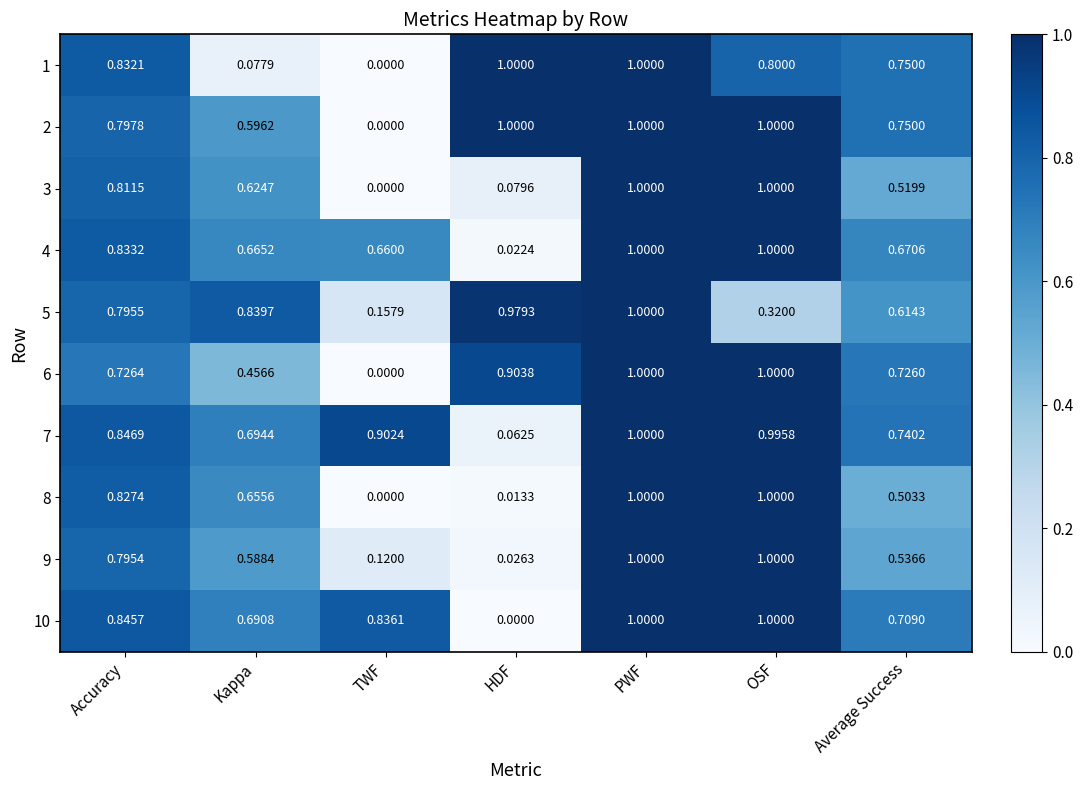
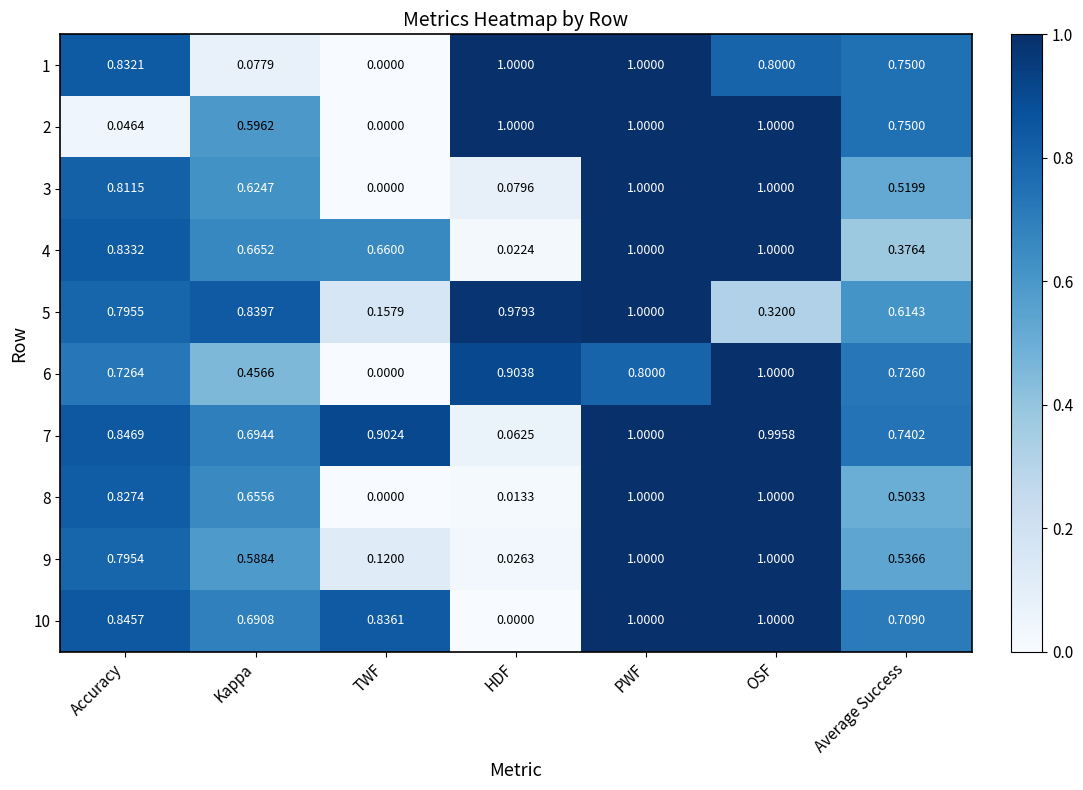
  {
    "1": {
      "Accuracy": 0.8321,
      "Kappa": 0.0779,
      "TWF": 0.0000,
      "HDF": 1.0000,
      "PWF": 1.0000,
      "OSF": 0.8000,
      "Average Success": 0.7500
    },
    "2": {
-     "Accuracy": 0.7978,
+     "Accuracy": 0.0464,
      "Kappa": 0.5962,
      "TWF": 0.0000,
      "HDF": 1.0000,
      "PWF": 1.0000,
      "OSF": 1.0000,
      "Average Success": 0.7500
    },
    "3": {
      "Accuracy": 0.8115,
      "Kappa": 0.6247,
      "TWF": 0.0000,
      "HDF": 0.0796,
      "PWF": 1.0000,
      "OSF": 1.0000,
      "Average Success": 0.5199
    },
    "4": {
      "Accuracy": 0.8332,
      "Kappa": 0.6652,
      "TWF": 0.6600,
      "HDF": 0.0224,
      "PWF": 1.0000,
      "OSF": 1.0000,
-     "Average Success": 0.6706
+     "Average Success": 0.3764
    },
    "5": {
      "Accuracy": 0.7955,
      "Kappa": 0.8397,
      "TWF": 0.1579,
      "HDF": 0.9793,
      "PWF": 1.0000,
      "OSF": 0.3200,
      "Average Success": 0.6143
    },
    "6": {
      "Accuracy": 0.7264,
      "Kappa": 0.4566,
      "TWF": 0.0000,
      "HDF": 0.9038,
-     "PWF": 1.0000,
+     "PWF": 0.8000,
      "OSF": 1.0000,
      "Average Success": 0.7260
    },
    "7": {
      "Accuracy": 0.8469,
      "Kappa": 0.6944,
      "TWF": 0.9024,
      "HDF": 0.0625,
      "PWF": 1.0000,
      "OSF": 0.9958,
      "Average Success": 0.7402
    },
    "8": {
      "Accuracy": 0.8274,
      "Kappa": 0.6556,
      "TWF": 0.0000,
      "HDF": 0.0133,
      "PWF": 1.0000,
      "OSF": 1.0000,
      "Average Success": 0.5033
    },
    "9": {
      "Accuracy": 0.7954,
      "Kappa": 0.5884,
      "TWF": 0.1200,
      "HDF": 0.0263,
      "PWF": 1.0000,
      "OSF": 1.0000,
      "Average Success": 0.5366
    },
    "10": {
      "Accuracy": 0.8457,
      "Kappa": 0.6908,
      "TWF": 0.8361,
      "HDF": 0.0000,
      "PWF": 1.0000,
      "OSF": 1.0000,
      "Average Success": 0.7090
    }
  }
